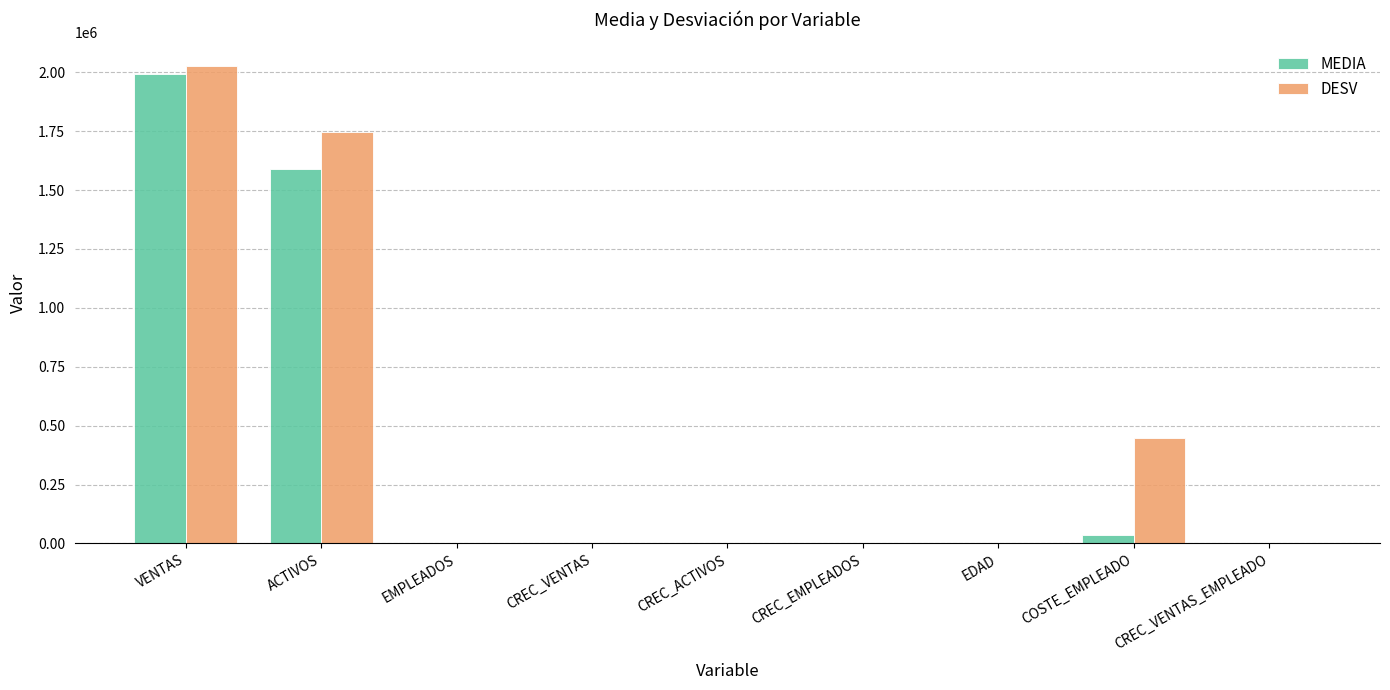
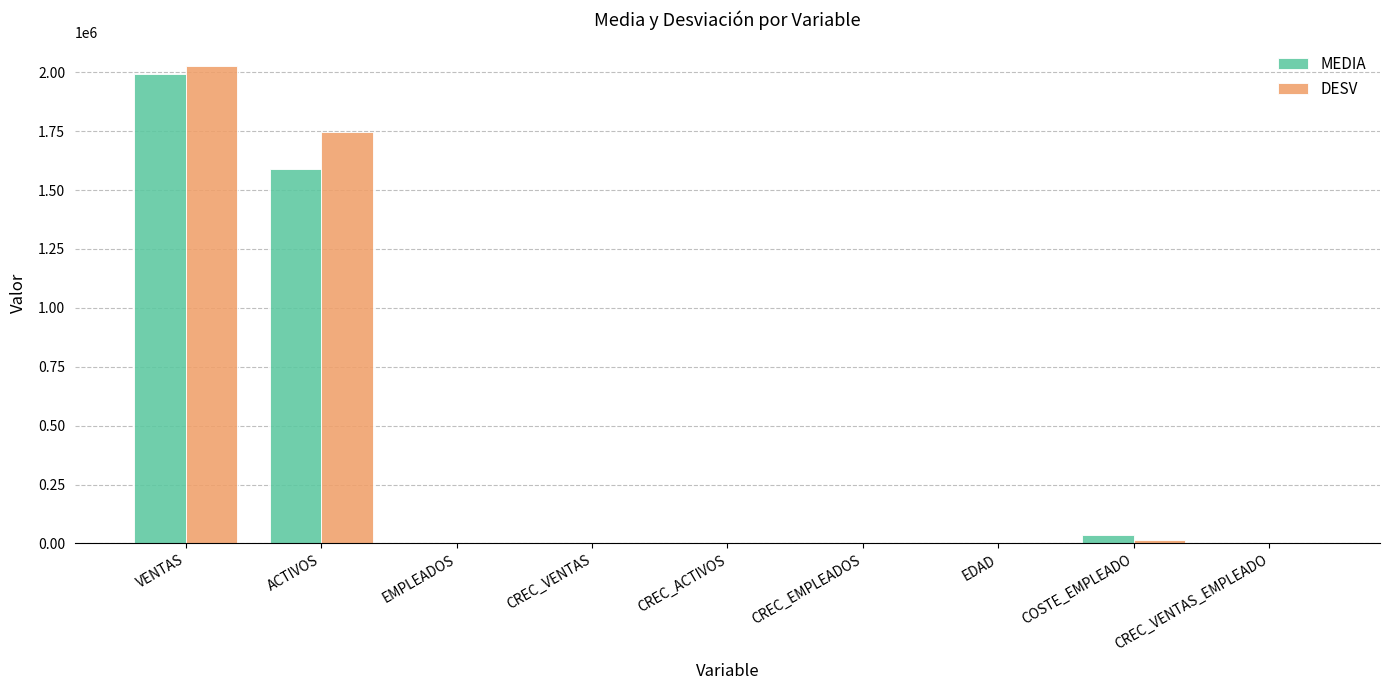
  {
    "MEDIA": {
      "VENTAS": 1990000,
      "ACTIVOS": 1590000,
      "COSTE_EMPLEADO": 40000
    },
    "DESV": {
      "VENTAS": 2030000,
      "ACTIVOS": 1750000,
-     "COSTE_EMPLEADO": 450000
+     "COSTE_EMPLEADO": 10000
    }
  }
